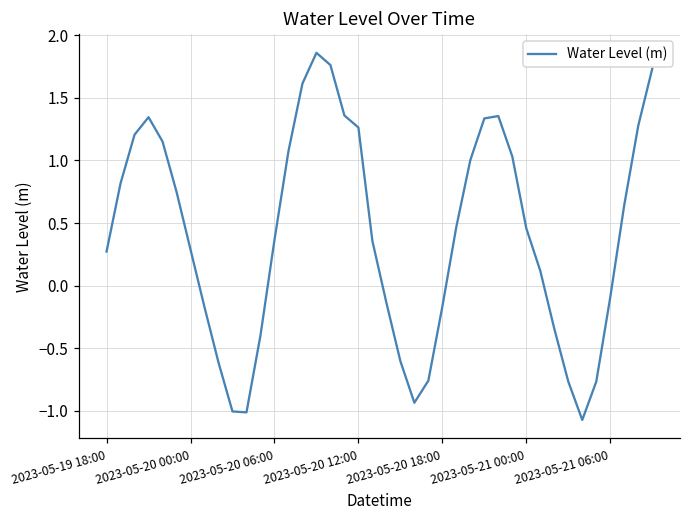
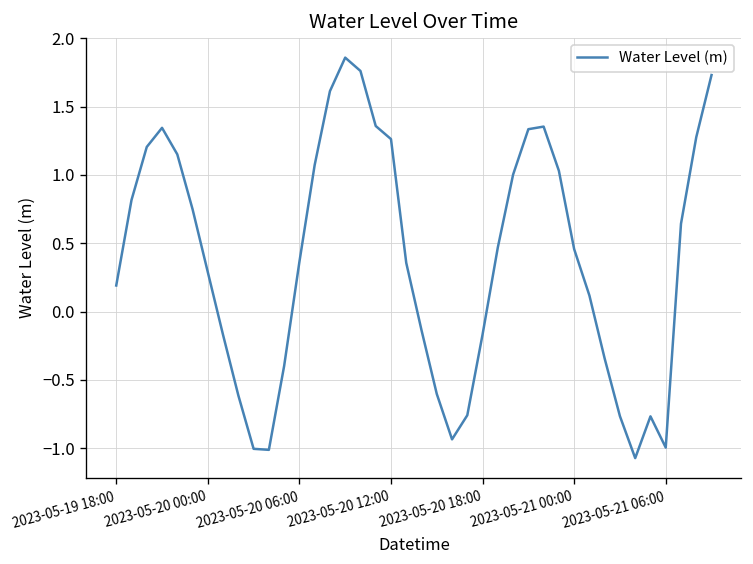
  {
-   "2023-05-19 18:00": 0.27,
+   "2023-05-19 18:00": 0.19,
    "2023-05-20 00:00": 0.29,
    "2023-05-20 06:00": 0.36,
    "2023-05-20 12:00": 1.26,
    "2023-05-20 18:00": -0.17,
    "2023-05-21 00:00": 0.46,
-   "2023-05-21 06:00": -0.09
+   "2023-05-21 06:00": -0.99
  }
